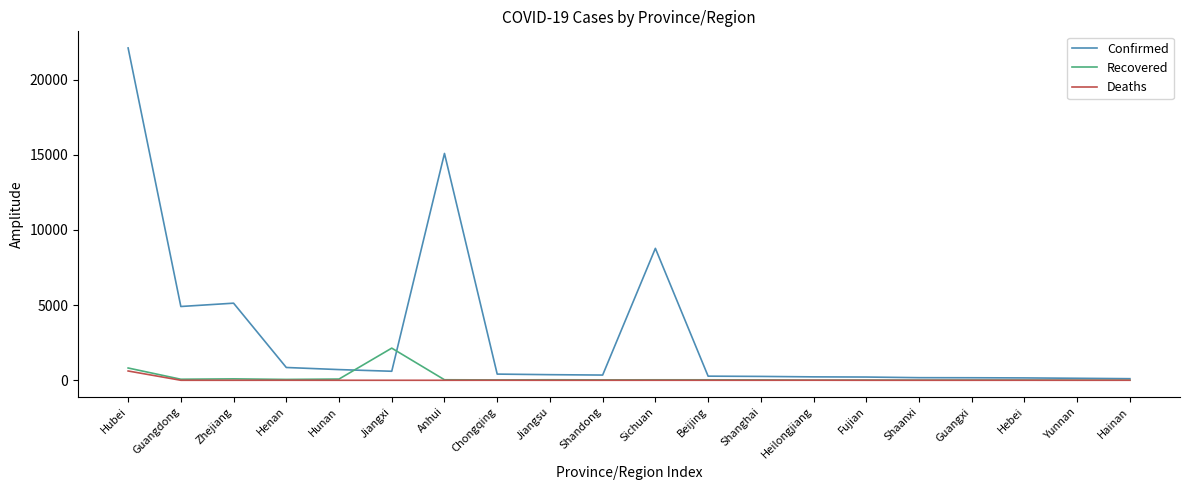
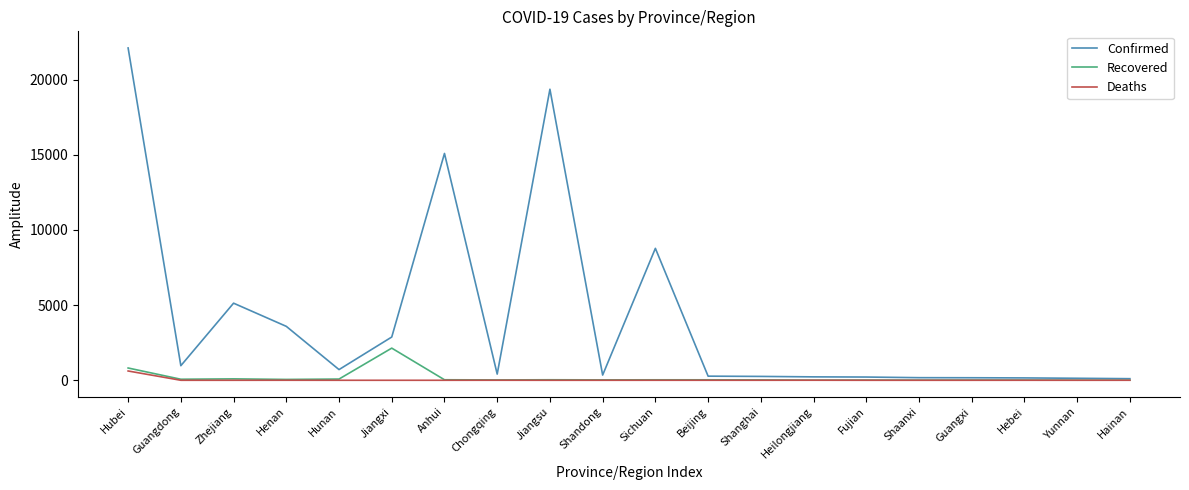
  {
    "Confirmed": {
      "Hubei": 22100,
-     "Guangdong": 4900,
+     "Guangdong": 1000,
      "Zhejiang": 5100,
-     "Henan": 900,
+     "Henan": 3600,
      "Hunan": 700,
-     "Jiangxi": 600,
+     "Jiangxi": 2900,
      "Anhui": 15100,
      "Chongqing": 400,
-     "Jiangsu": 400,
+     "Jiangsu": 19400,
      "Shandong": 300,
      "Sichuan": 8800,
      "Beijing": 300,
      "Shanghai": 300,
      "Heilongjiang": 200,
      "Fujian": 200
    },
    "Recovered": {
      "Hubei": 800,
      "Jiangxi": 2100
    },
    "Deaths": {
      "Hubei": 600,
      "Jiangxi": 0
    }
  }
